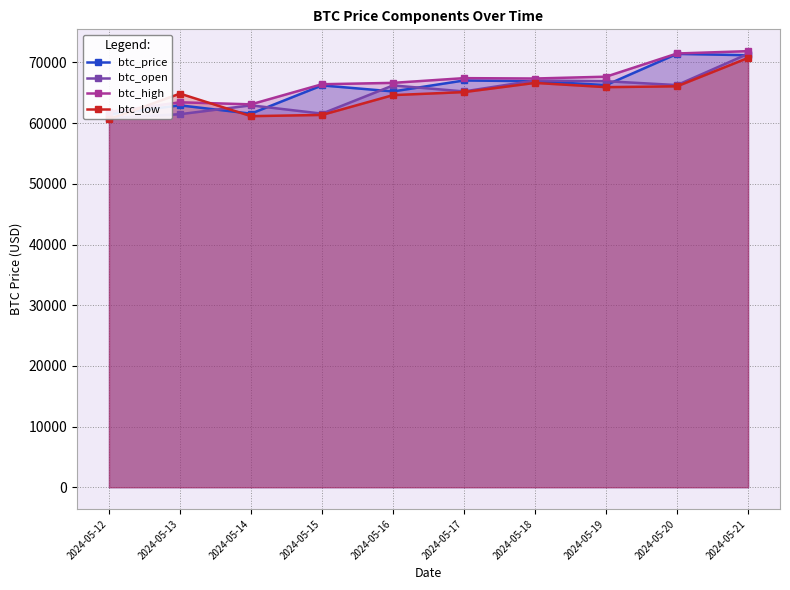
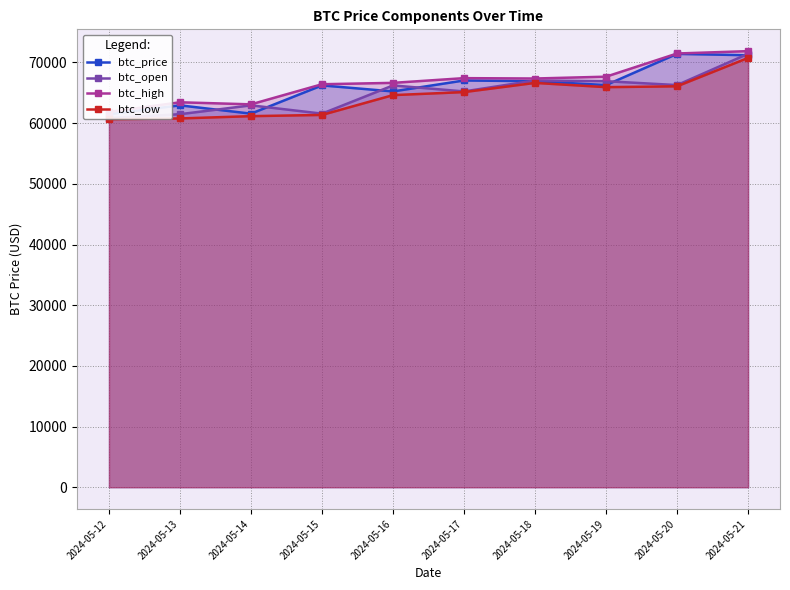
  {
    "btc_price": {
      "2024-05-13": 63000,
      "2024-05-14": 62000,
      "2024-05-16": 65000
    },
    "btc_low": {
-     "2024-05-13": 65000,
+     "2024-05-13": 61000,
      "2024-05-14": 61000,
      "2024-05-16": 65000,
      "2024-05-21": 71000
    }
  }
